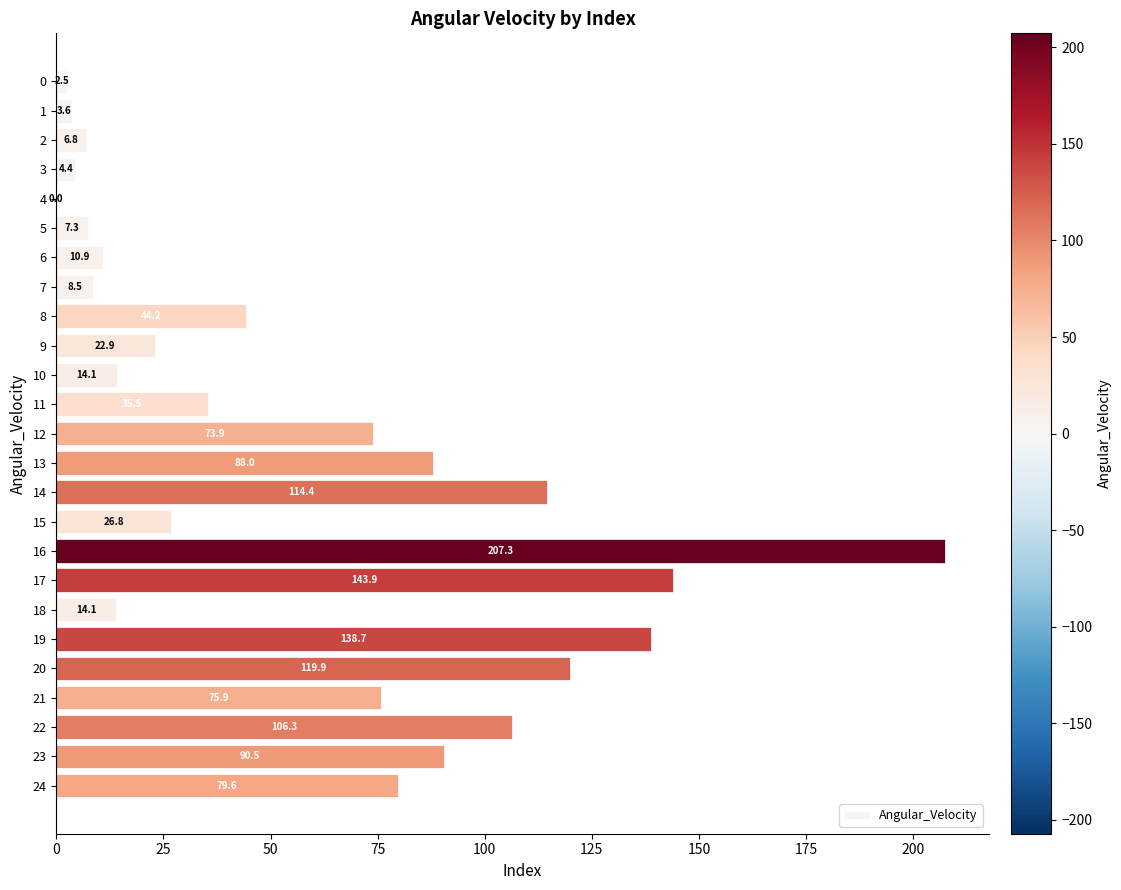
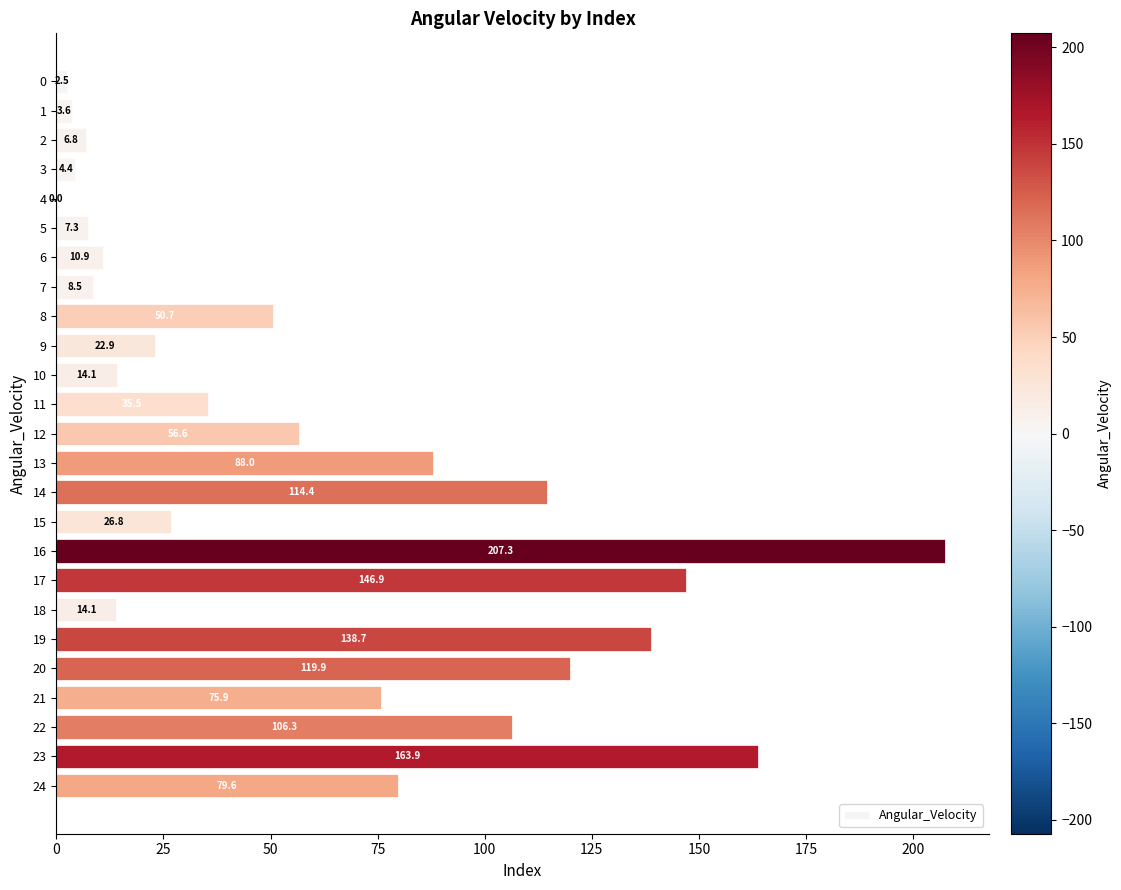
  {
    "0": 2.5,
    "1": 3.6,
    "2": 6.8,
    "3": 4.4,
    "4": 0.0,
    "5": 7.3,
    "6": 10.9,
    "7": 8.5,
-   "8": 44.2,
+   "8": 50.7,
    "9": 22.9,
    "10": 14.1,
    "11": 35.5,
-   "12": 73.9,
+   "12": 56.6,
    "13": 88.0,
    "14": 114.4,
    "15": 26.8,
    "16": 207.3,
-   "17": 143.9,
+   "17": 146.9,
    "18": 14.1,
    "19": 138.7,
    "20": 119.9,
    "21": 75.9,
    "22": 106.3,
-   "23": 90.5,
+   "23": 163.9,
    "24": 79.6
  }
